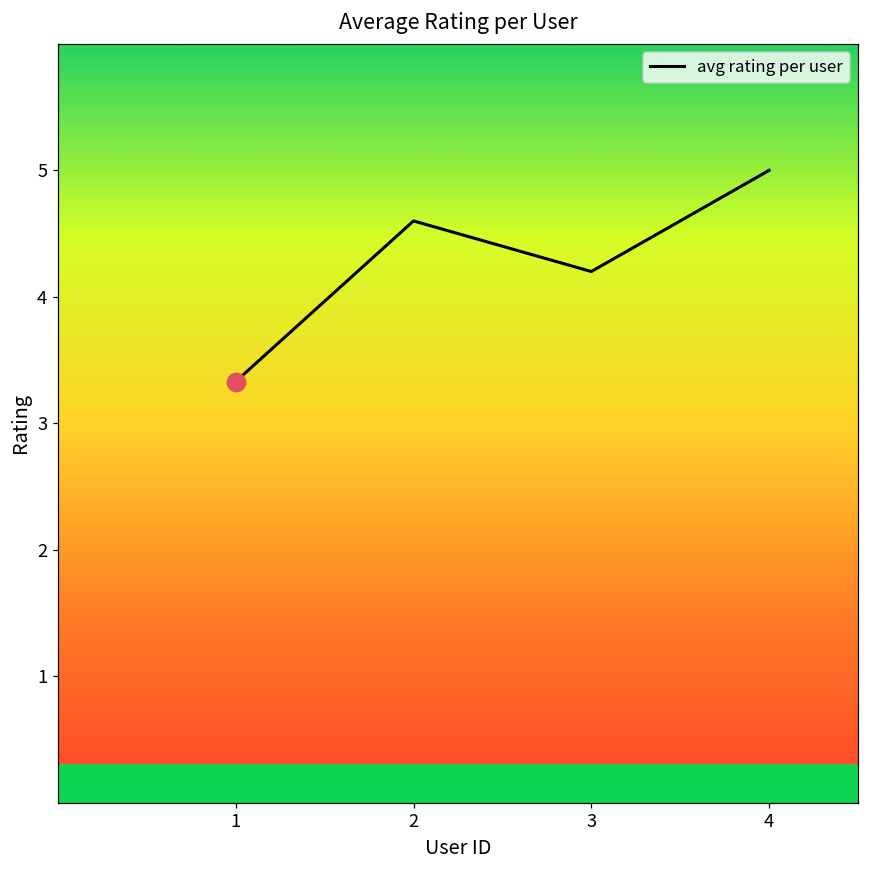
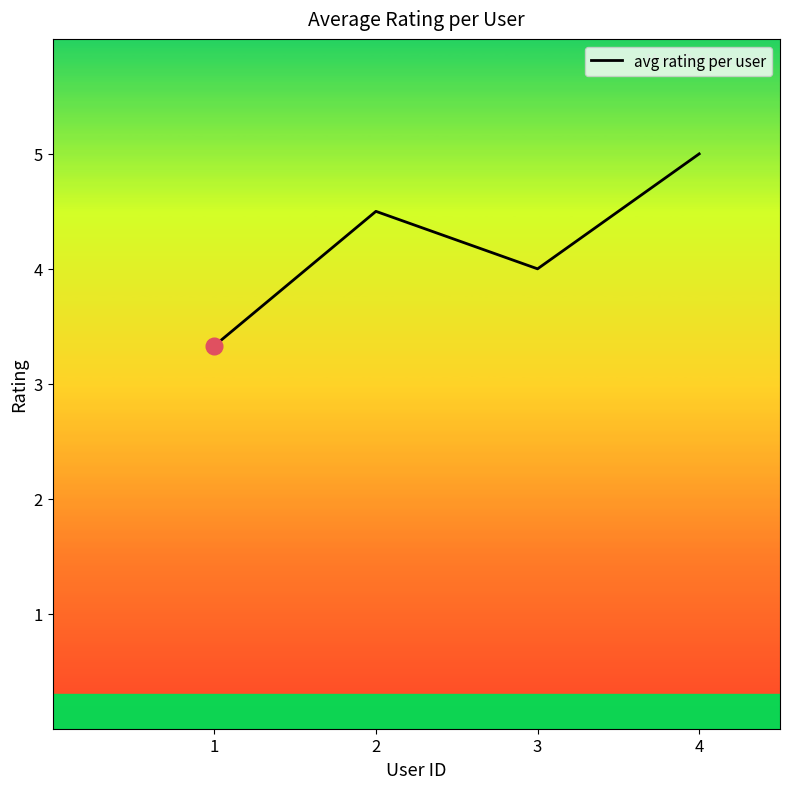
  {
    "avg rating per user": {
-     "2": 4.6,
-     "3": 4.2,
+     "2": 4.5,
+     "3": 4.0,
      "4": 5.0
    }
  }
